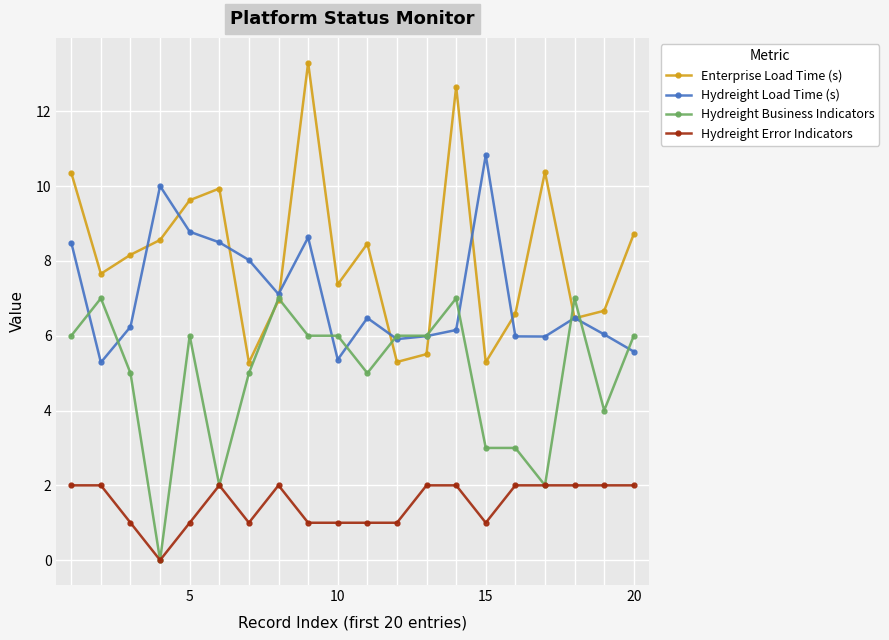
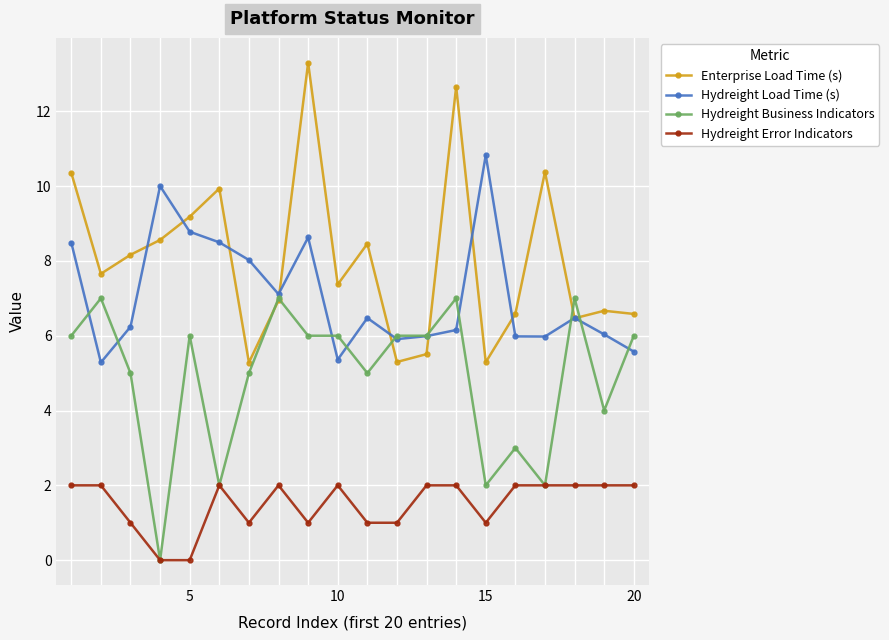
  {
    "Enterprise Load Time (s)": {
-     "5": 9.6,
+     "5": 9.2,
      "10": 7.4,
      "15": 5.3,
-     "20": 8.7
+     "20": 6.6
    },
    "Hydreight Load Time (s)": {
      "5": 8.8,
      "10": 5.4,
      "15": 10.8,
      "20": 5.6
    },
    "Hydreight Business Indicators": {
      "5": 6,
      "10": 6,
-     "15": 3,
+     "15": 2,
      "20": 6
    },
    "Hydreight Error Indicators": {
-     "5": 1,
-     "10": 1,
+     "5": 0,
+     "10": 2,
      "15": 1,
      "20": 2
    }
  }
